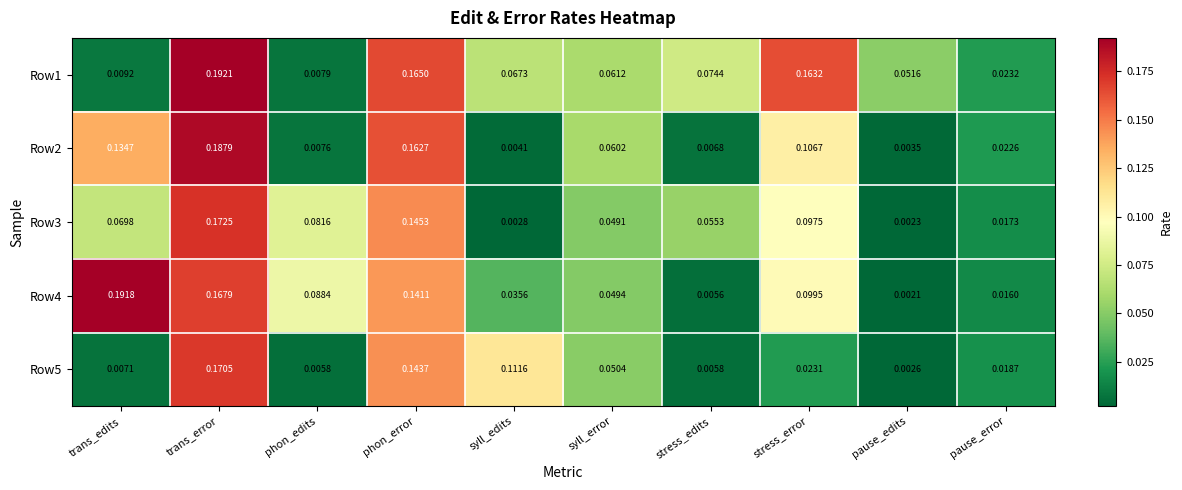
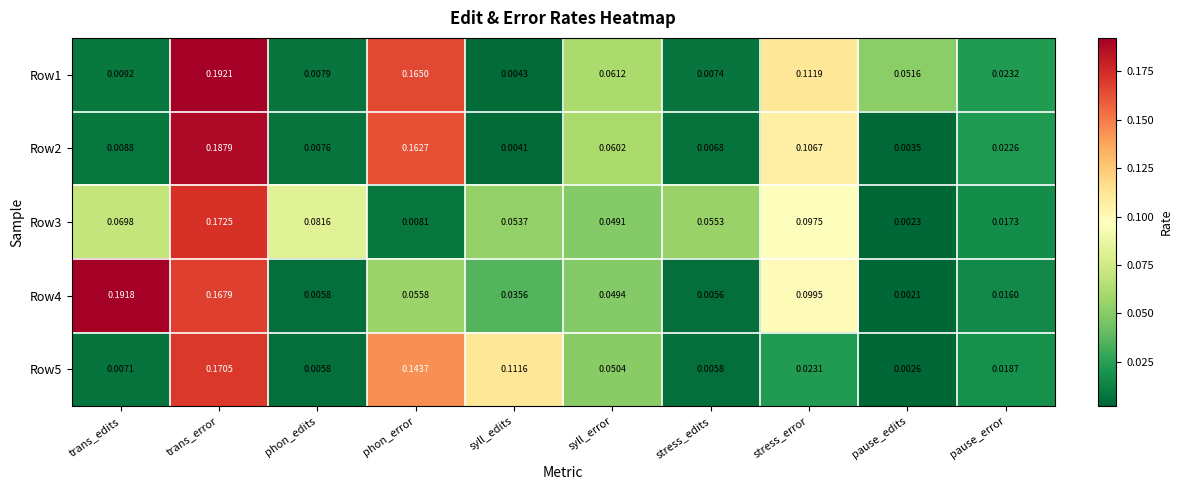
  {
    "Row1": {
      "trans_edits": 0.0092,
      "trans_error": 0.1921,
      "phon_edits": 0.0079,
      "phon_error": 0.1650,
-     "syll_edits": 0.0673,
+     "syll_edits": 0.0043,
      "syll_error": 0.0612,
-     "stress_edits": 0.0744,
-     "stress_error": 0.1632,
+     "stress_edits": 0.0074,
+     "stress_error": 0.1119,
      "pause_edits": 0.0516,
      "pause_error": 0.0232
    },
    "Row2": {
-     "trans_edits": 0.1347,
+     "trans_edits": 0.0088,
      "trans_error": 0.1879,
      "phon_edits": 0.0076,
      "phon_error": 0.1627,
      "syll_edits": 0.0041,
      "syll_error": 0.0602,
      "stress_edits": 0.0068,
      "stress_error": 0.1067,
      "pause_edits": 0.0035,
      "pause_error": 0.0226
    },
    "Row3": {
      "trans_edits": 0.0698,
      "trans_error": 0.1725,
      "phon_edits": 0.0816,
-     "phon_error": 0.1453,
-     "syll_edits": 0.0028,
+     "phon_error": 0.0081,
+     "syll_edits": 0.0537,
      "syll_error": 0.0491,
      "stress_edits": 0.0553,
      "stress_error": 0.0975,
      "pause_edits": 0.0023,
      "pause_error": 0.0173
    },
    "Row4": {
      "trans_edits": 0.1918,
      "trans_error": 0.1679,
-     "phon_edits": 0.0884,
-     "phon_error": 0.1411,
+     "phon_edits": 0.0058,
+     "phon_error": 0.0558,
      "syll_edits": 0.0356,
      "syll_error": 0.0494,
      "stress_edits": 0.0056,
      "stress_error": 0.0995,
      "pause_edits": 0.0021,
      "pause_error": 0.0160
    },
    "Row5": {
      "trans_edits": 0.0071,
      "trans_error": 0.1705,
      "phon_edits": 0.0058,
      "phon_error": 0.1437,
      "syll_edits": 0.1116,
      "syll_error": 0.0504,
      "stress_edits": 0.0058,
      "stress_error": 0.0231,
      "pause_edits": 0.0026,
      "pause_error": 0.0187
    }
  }
